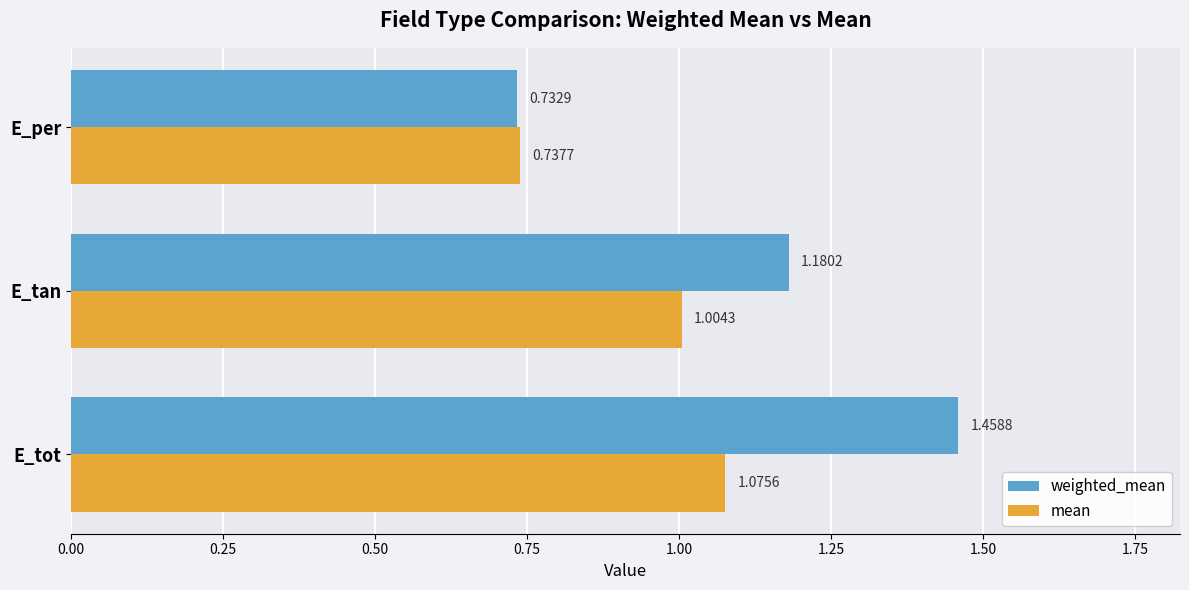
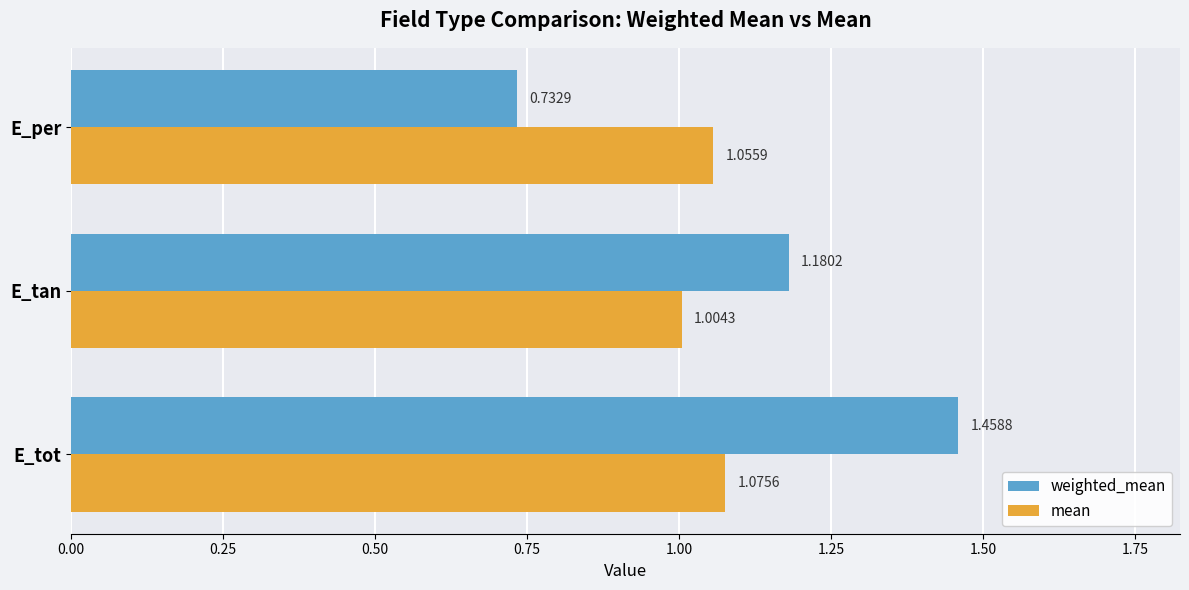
  {
    "weighted_mean": {
      "E_per": 0.7329,
      "E_tan": 1.1802,
      "E_tot": 1.4588
    },
    "mean": {
-     "E_per": 0.7377,
+     "E_per": 1.0559,
      "E_tan": 1.0043,
      "E_tot": 1.0756
    }
  }
